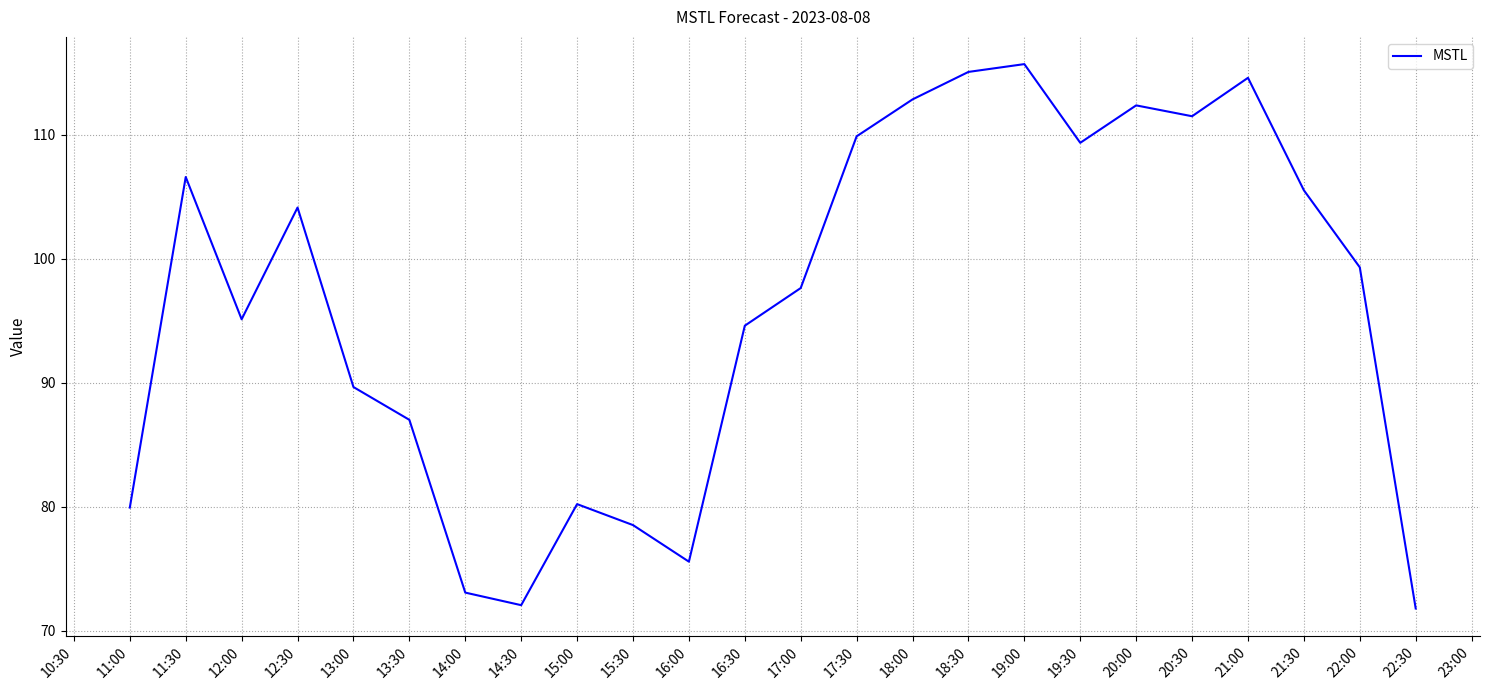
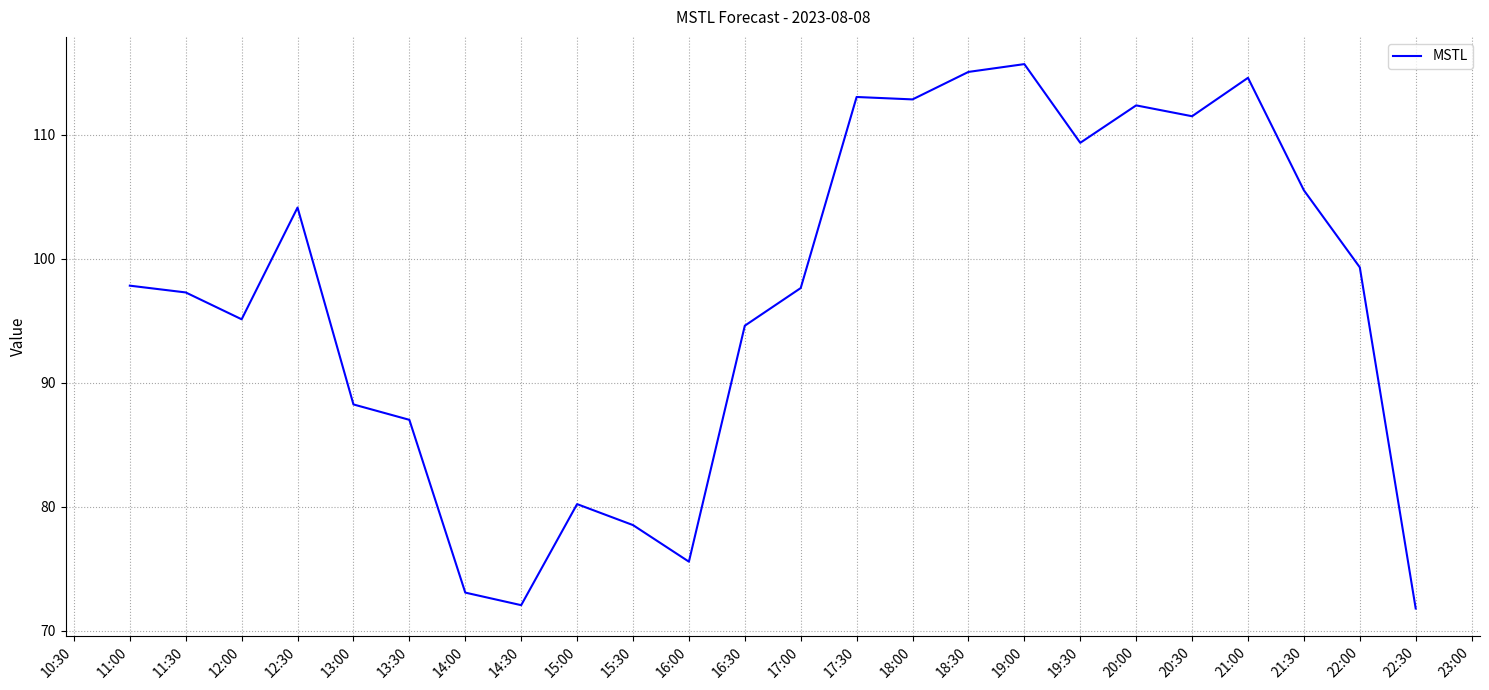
  {
-   "11:00": 79.9,
-   "11:30": 106.6,
+   "11:00": 97.8,
+   "11:30": 97.3,
    "12:00": 95.1,
    "12:30": 104.1,
-   "13:00": 89.7,
+   "13:00": 88.3,
    "13:30": 87.0,
    "14:00": 73.1,
    "14:30": 72.1,
    "15:00": 80.2,
    "15:30": 78.5,
    "16:00": 75.6,
    "16:30": 94.6,
    "17:00": 97.6,
-   "17:30": 109.9,
+   "17:30": 113.0,
    "18:00": 112.9,
    "18:30": 115.1,
    "19:00": 115.7,
    "19:30": 109.4,
    "20:00": 112.4,
    "20:30": 111.5,
    "21:00": 114.6,
    "21:30": 105.5,
    "22:00": 99.3,
    "22:30": 71.8
  }
